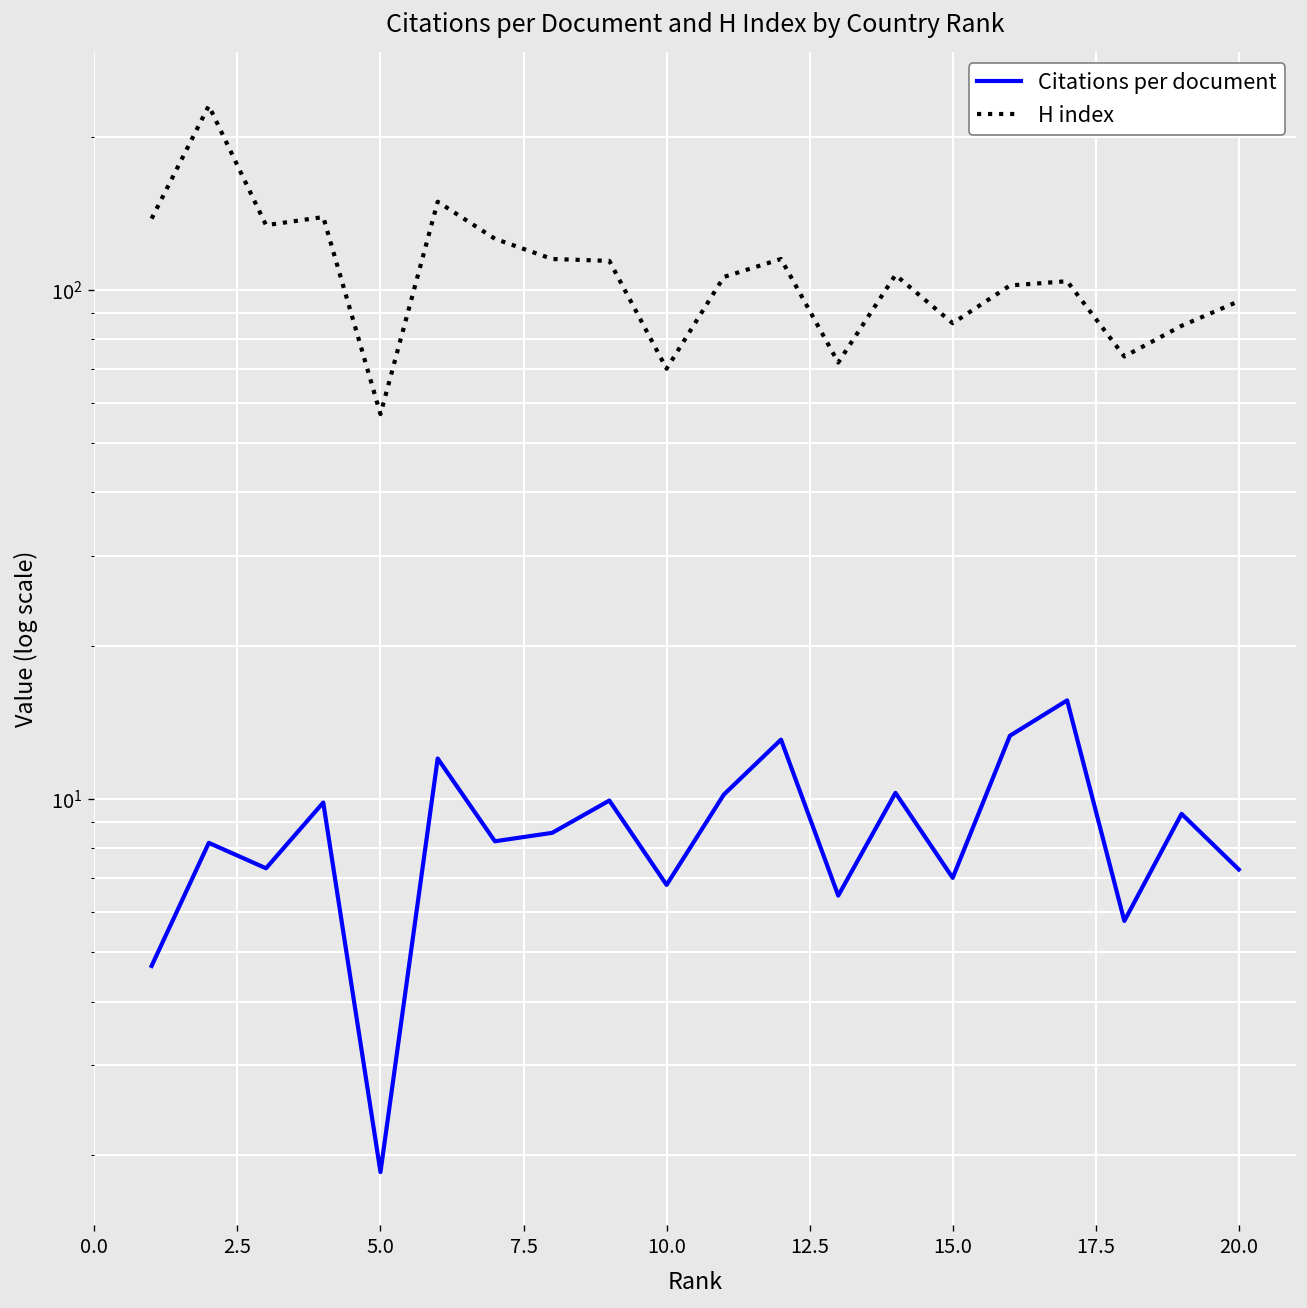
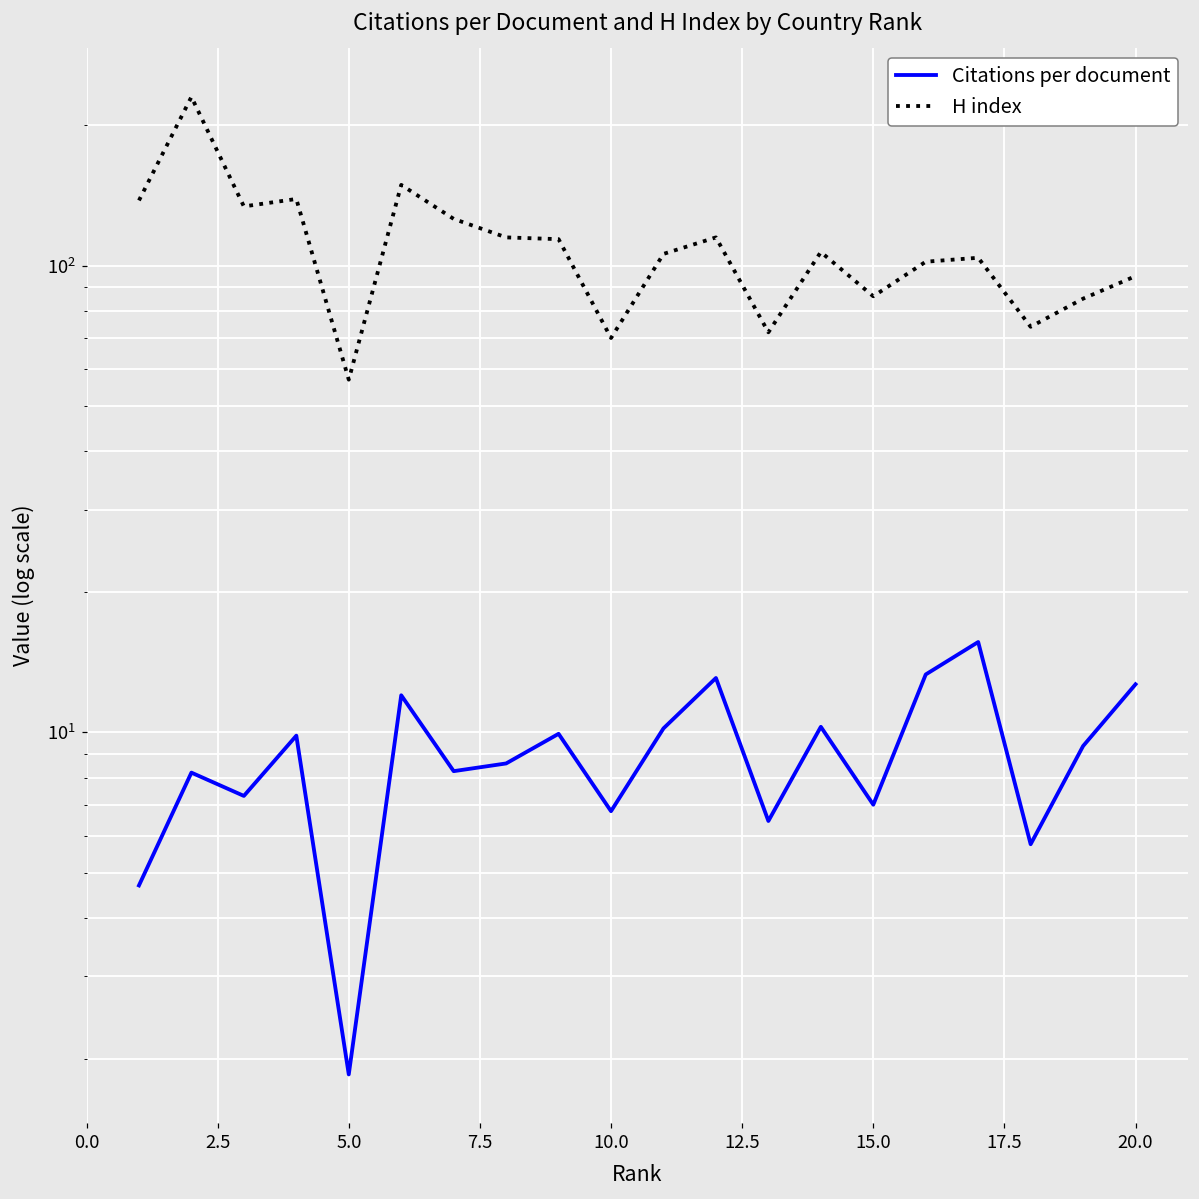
  {
    "Citations per document": {
      "5.0": 1.9,
      "10.0": 6.8,
      "15.0": 7.0,
-     "20.0": 7.3
+     "20.0": 12.7
    },
    "H index": {
      "5.0": 57,
      "10.0": 70,
      "15.0": 86,
      "20.0": 95
    }
  }
